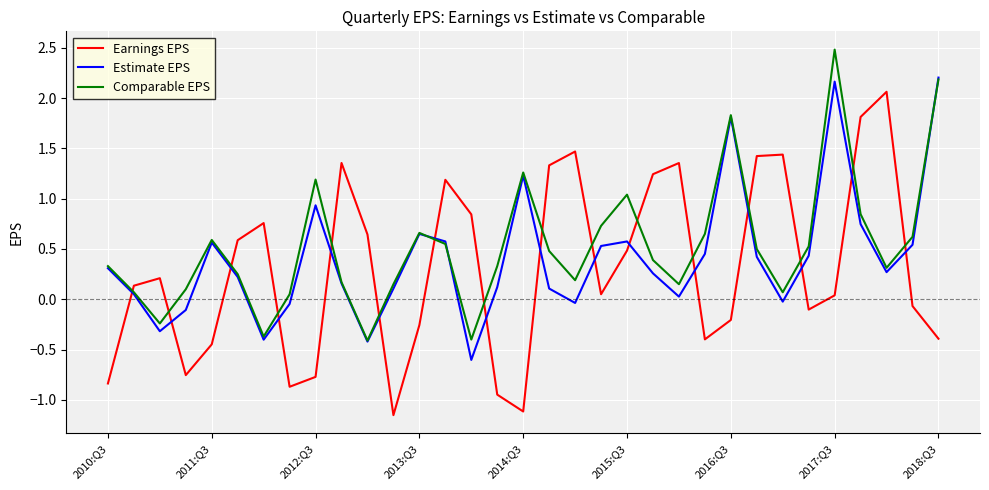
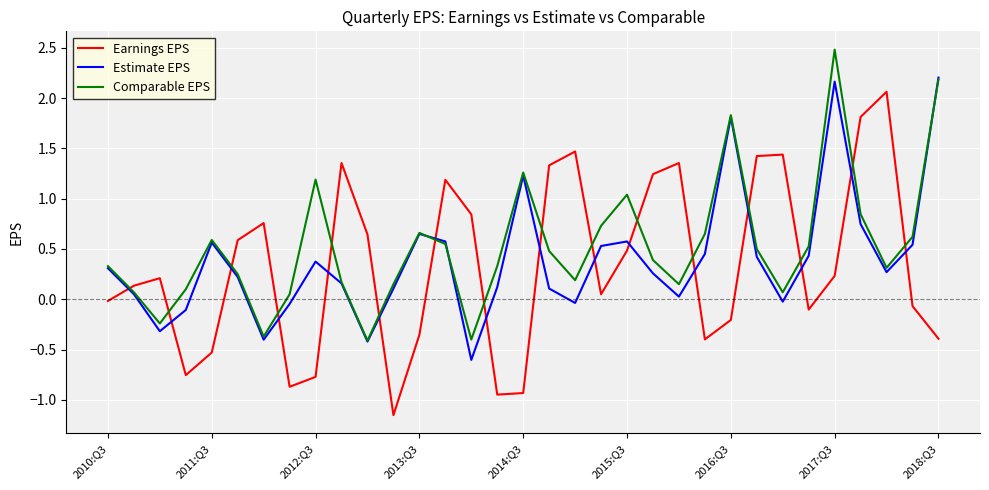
  {
    "Earnings EPS": {
-     "2010:Q3": -0.84,
-     "2011:Q3": -0.45,
+     "2010:Q3": -0.02,
+     "2011:Q3": -0.53,
      "2012:Q3": -0.77,
-     "2013:Q3": -0.26,
-     "2014:Q3": -1.11,
+     "2013:Q3": -0.35,
+     "2014:Q3": -0.93,
      "2015:Q3": 0.48,
      "2016:Q3": -0.21,
-     "2017:Q3": 0.04,
+     "2017:Q3": 0.23,
      "2018:Q3": -0.39
    },
    "Estimate EPS": {
      "2011:Q3": 0.56,
-     "2012:Q3": 0.93,
+     "2012:Q3": 0.38,
      "2014:Q3": 1.23,
      "2015:Q3": 0.58,
      "2017:Q3": 2.16
    },
    "Comparable EPS": {
      "2011:Q3": 0.59,
      "2012:Q3": 1.19,
      "2014:Q3": 1.26,
      "2015:Q3": 1.04,
      "2017:Q3": 2.48
    }
  }
